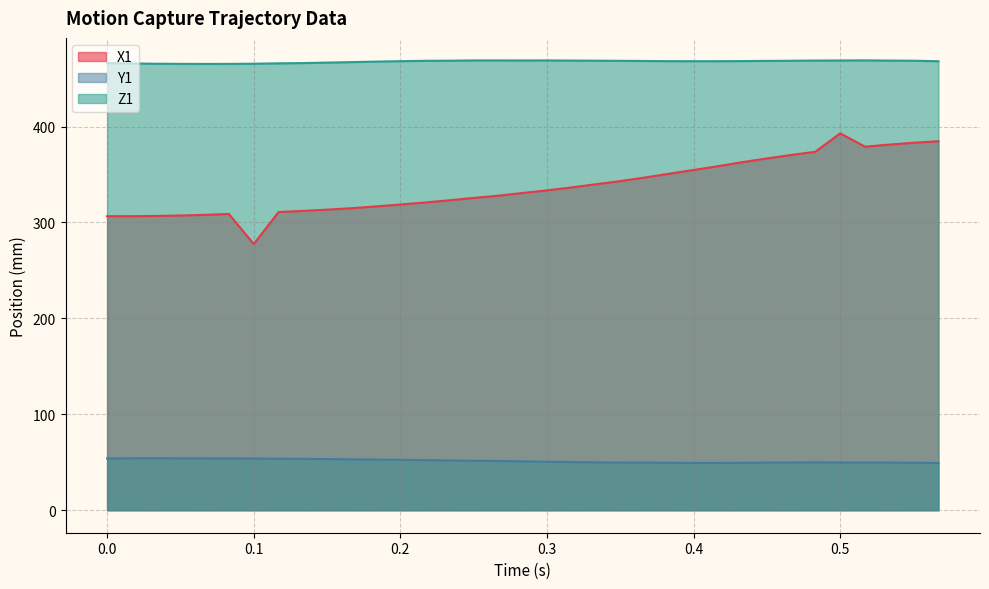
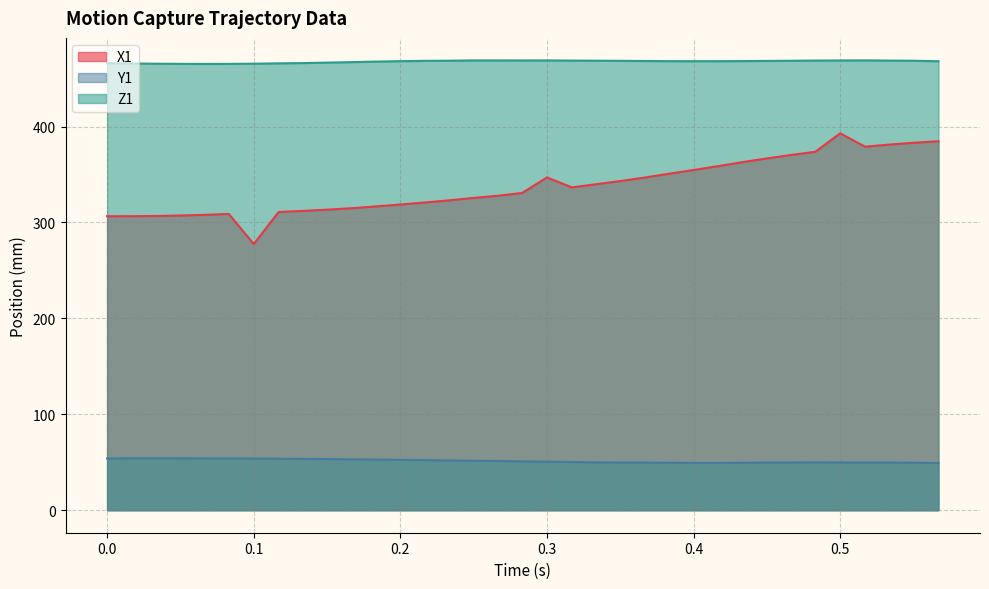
  {
    "X1": {
      "0.0": 310,
      "0.1": 280,
      "0.2": 320,
-     "0.3": 330,
+     "0.3": 350,
      "0.4": 350,
      "0.5": 390
    }
  }
